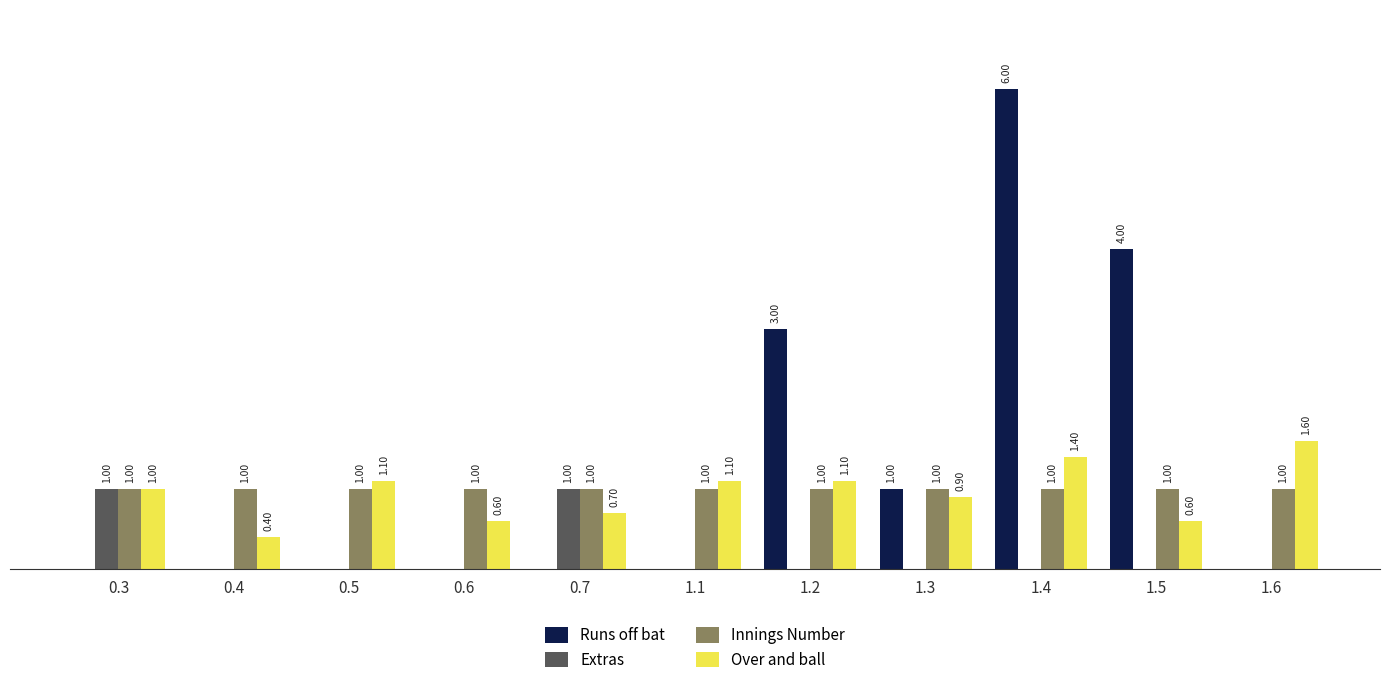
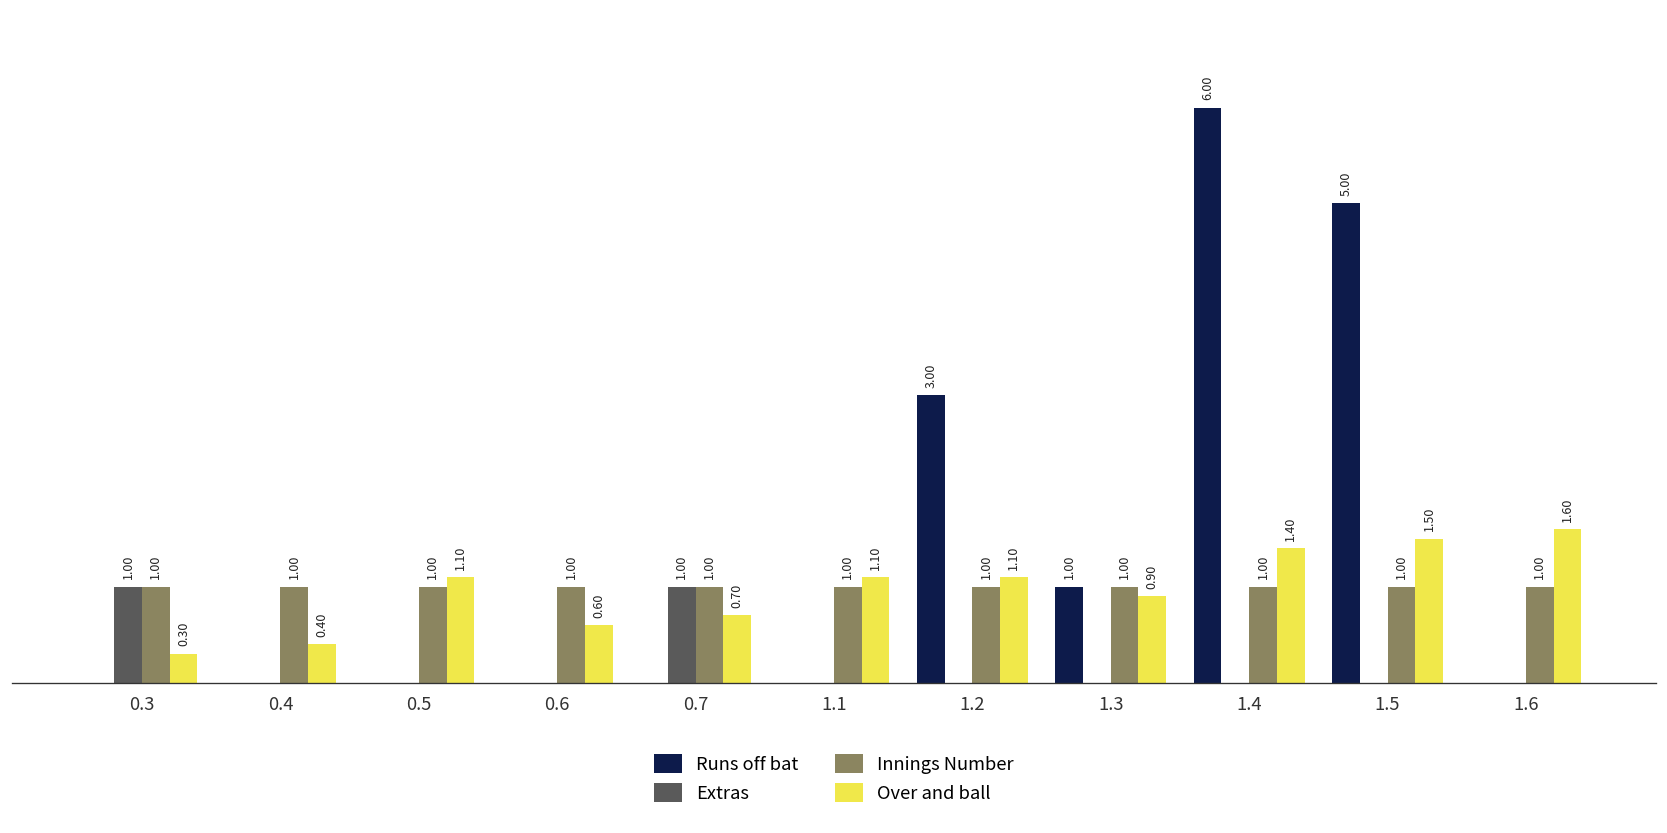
  {
    "Runs off bat": {
      "1.2": 3.00,
      "1.3": 1.00,
      "1.4": 6.00,
-     "1.5": 4.00
+     "1.5": 5.00
    },
    "Extras": {
      "0.3": 1.00,
      "0.7": 1.00
    },
    "Innings Number": {
      "0.3": 1.00,
      "0.4": 1.00,
      "0.5": 1.00,
      "0.6": 1.00,
      "0.7": 1.00,
      "1.1": 1.00,
      "1.2": 1.00,
      "1.3": 1.00,
      "1.4": 1.00,
      "1.5": 1.00,
      "1.6": 1.00
    },
    "Over and ball": {
-     "0.3": 1.00,
+     "0.3": 0.30,
      "0.4": 0.40,
      "0.5": 1.10,
      "0.6": 0.60,
      "0.7": 0.70,
      "1.1": 1.10,
      "1.2": 1.10,
      "1.3": 0.90,
      "1.4": 1.40,
-     "1.5": 0.60,
+     "1.5": 1.50,
      "1.6": 1.60
    }
  }
